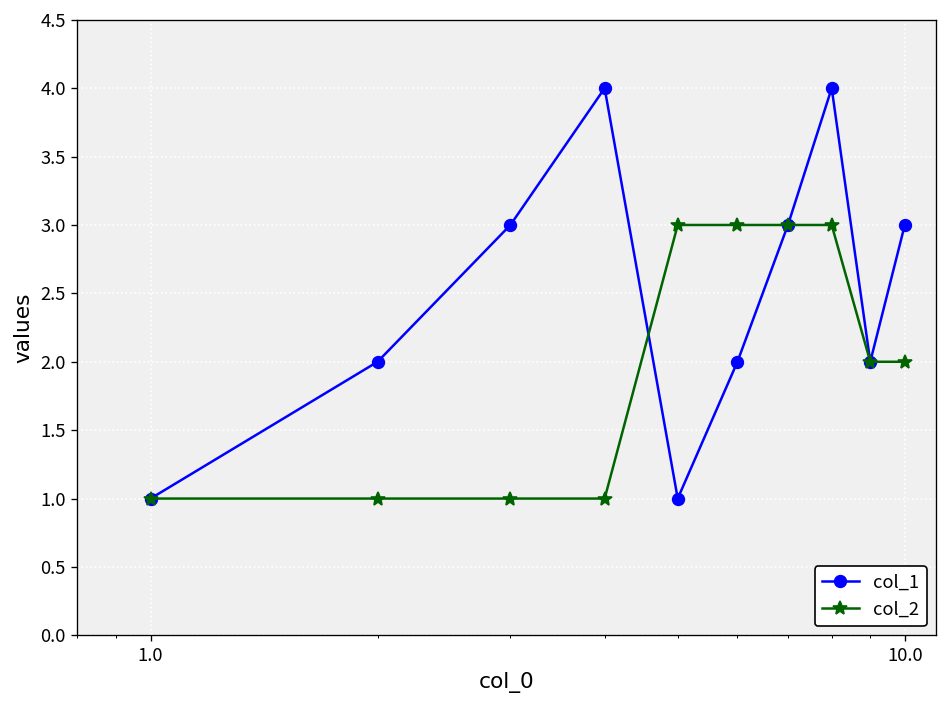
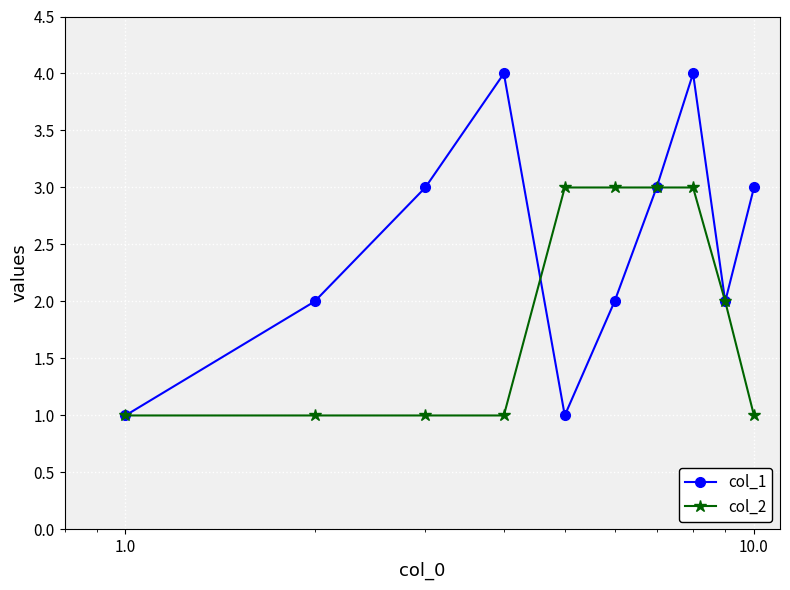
  {
    "col_1": {
      "10.0": 3
    },
    "col_2": {
-     "10.0": 2
+     "10.0": 1
    }
  }
